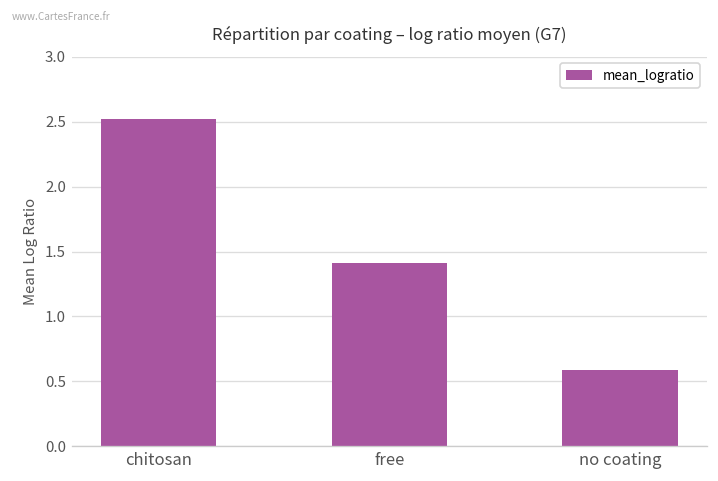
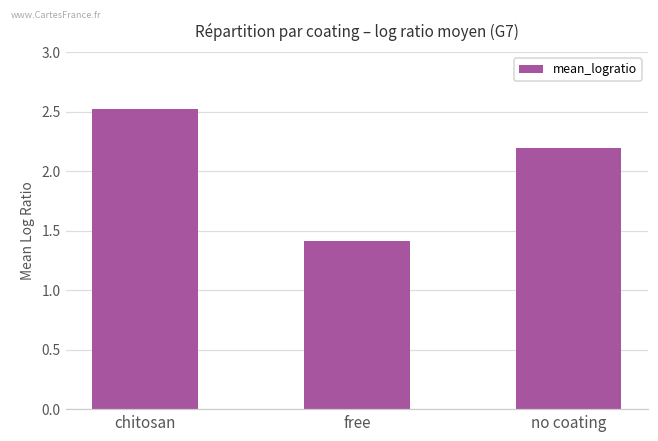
  {
    "chitosan": 2.52,
    "free": 1.41,
-   "no coating": 0.59
+   "no coating": 2.19
  }
